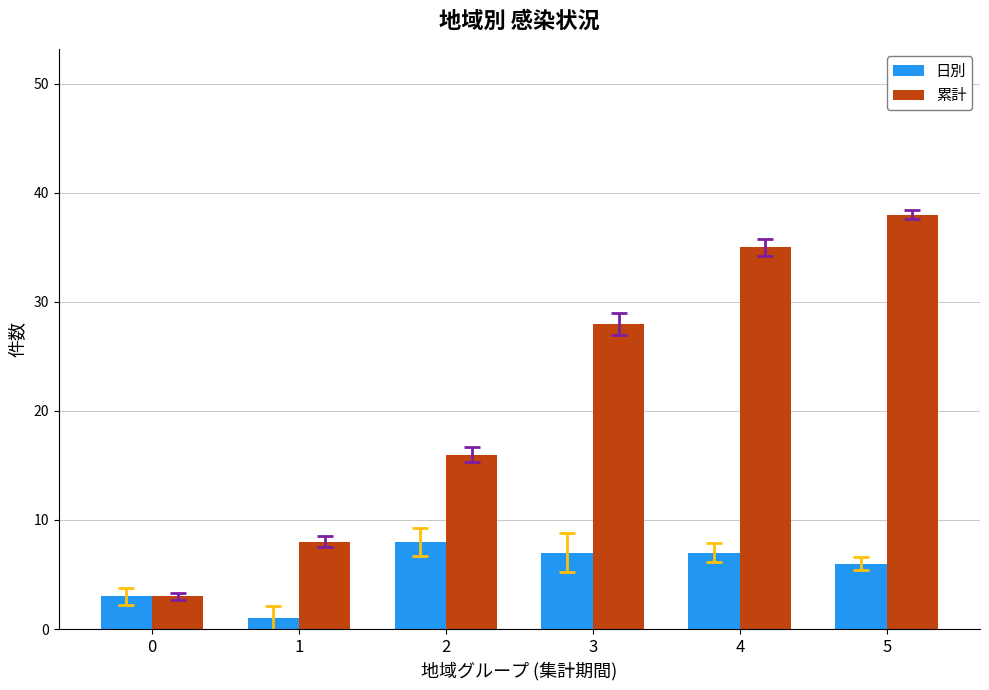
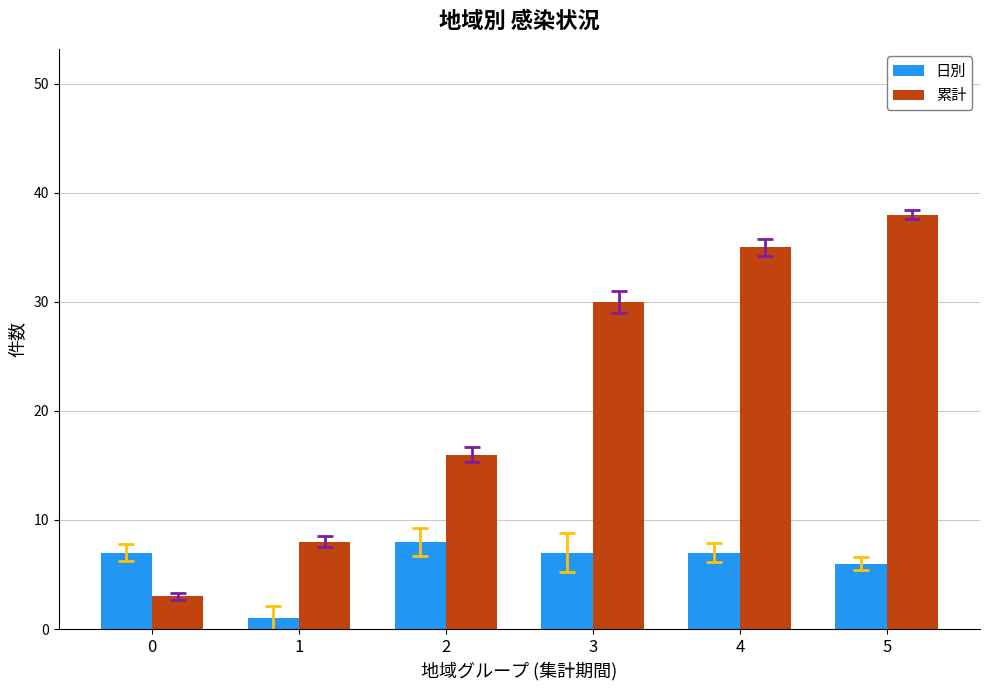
  {
    "日別": {
-     "0": 3,
+     "0": 7,
      "1": 1,
      "2": 8,
      "3": 7,
      "4": 7,
      "5": 6
    },
    "累計": {
      "0": 3,
      "1": 8,
      "2": 16,
-     "3": 28,
+     "3": 30,
      "4": 35,
      "5": 38
    }
  }
